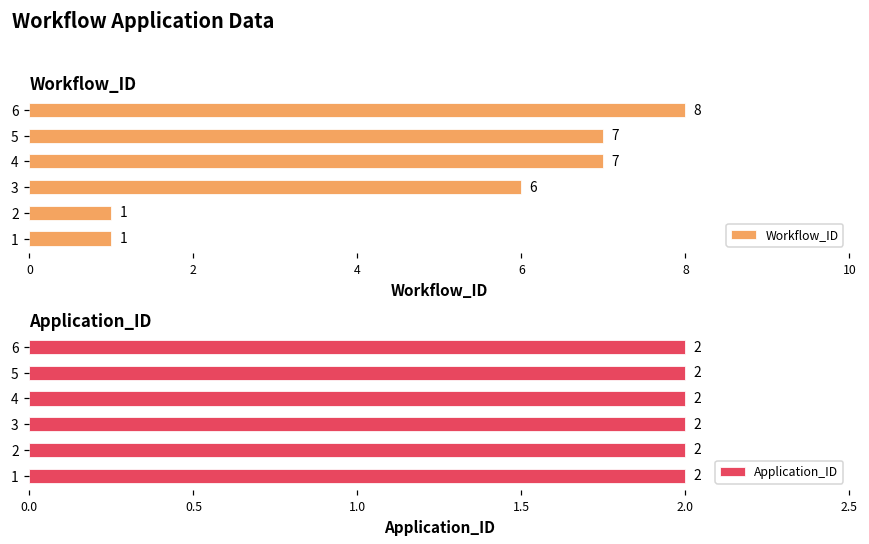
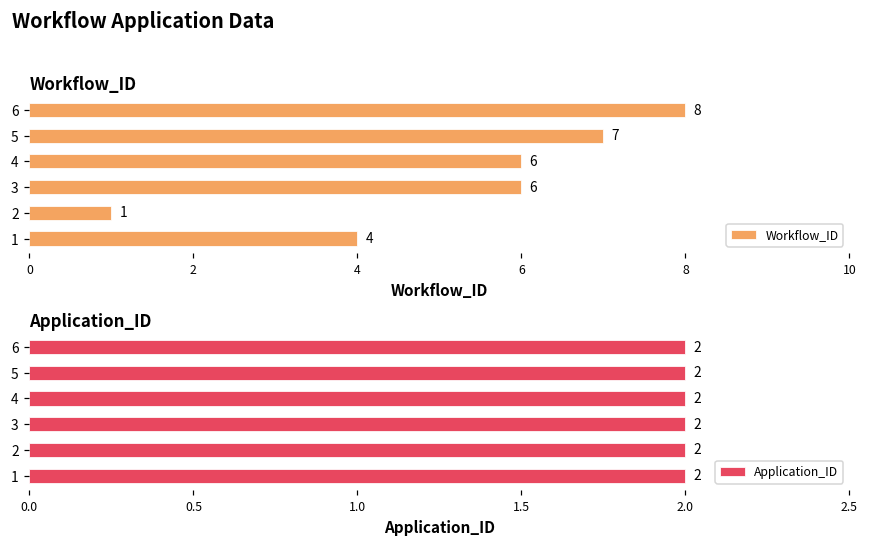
  {
    "Workflow_ID": {
      "6": 8,
      "5": 7,
-     "4": 7,
+     "4": 6,
      "3": 6,
      "2": 1,
-     "1": 1
+     "1": 4
    },
    "Application_ID": {
      "6": 2,
      "5": 2,
      "4": 2,
      "3": 2,
      "2": 2,
      "1": 2
    }
  }
